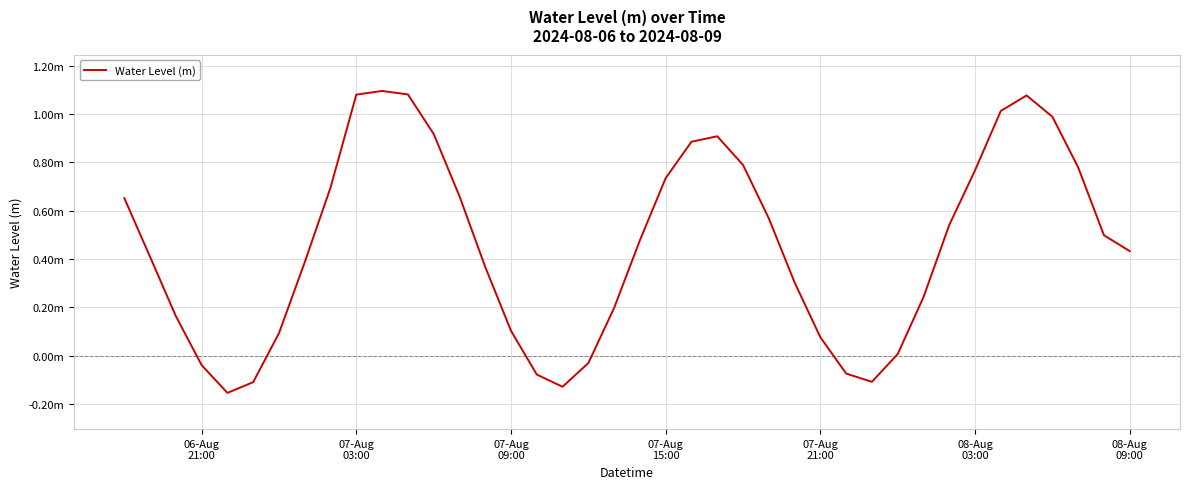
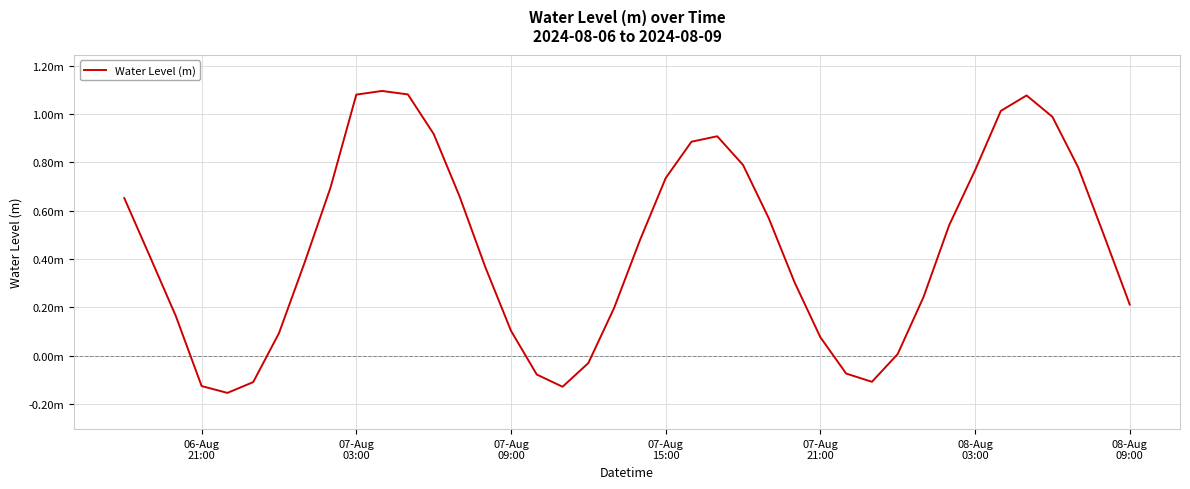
  {
-   "06-Aug 21:00": "-0.04m",
+   "06-Aug 21:00": "-0.13m",
    "07-Aug 03:00": "1.08m",
    "07-Aug 09:00": "0.10m",
    "07-Aug 15:00": "0.73m",
    "07-Aug 21:00": "0.08m",
    "08-Aug 03:00": "0.77m",
-   "08-Aug 09:00": "0.43m"
+   "08-Aug 09:00": "0.21m"
  }
